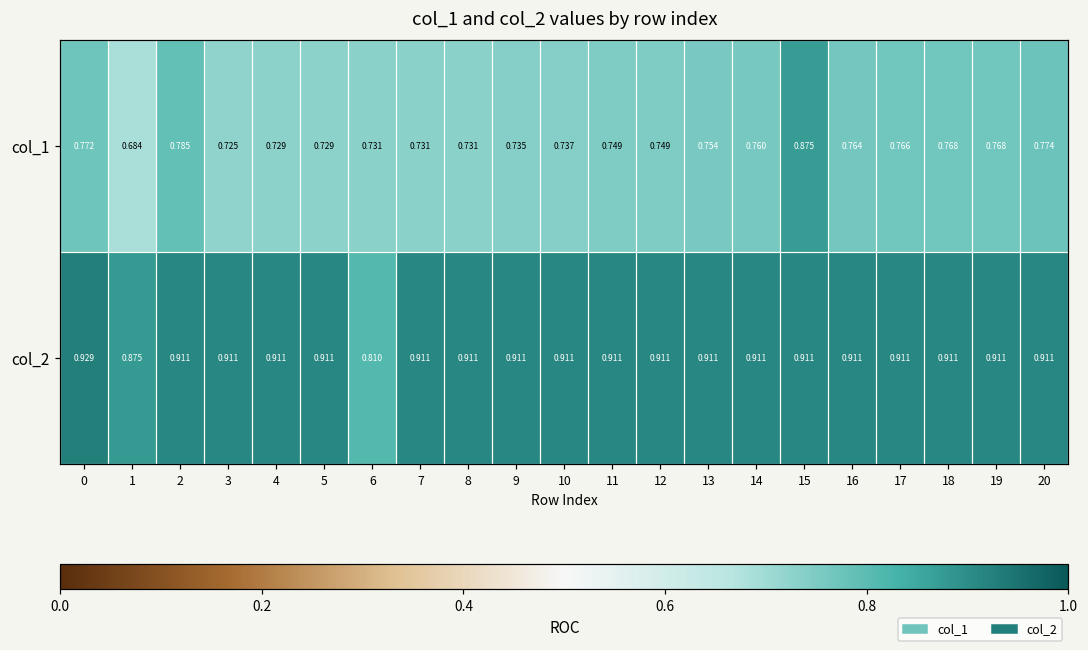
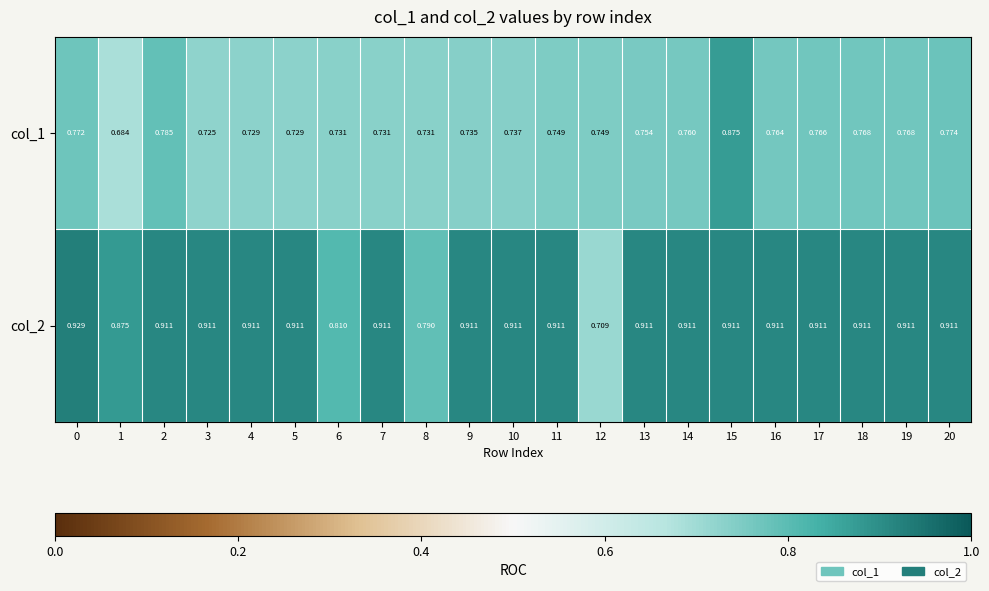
  {
    "col_1": {
      "0": 0.772,
      "1": 0.684,
      "2": 0.785,
      "3": 0.725,
      "4": 0.729,
      "5": 0.729,
      "6": 0.731,
      "7": 0.731,
      "8": 0.731,
      "9": 0.735,
      "10": 0.737,
      "11": 0.749,
      "12": 0.749,
      "13": 0.754,
      "14": 0.760,
      "15": 0.875,
      "16": 0.764,
      "17": 0.766,
      "18": 0.768,
      "19": 0.768,
      "20": 0.774
    },
    "col_2": {
      "0": 0.929,
      "1": 0.875,
      "2": 0.911,
      "3": 0.911,
      "4": 0.911,
      "5": 0.911,
      "6": 0.810,
      "7": 0.911,
-     "8": 0.911,
+     "8": 0.790,
      "9": 0.911,
      "10": 0.911,
      "11": 0.911,
-     "12": 0.911,
+     "12": 0.709,
      "13": 0.911,
      "14": 0.911,
      "15": 0.911,
      "16": 0.911,
      "17": 0.911,
      "18": 0.911,
      "19": 0.911,
      "20": 0.911
    }
  }
